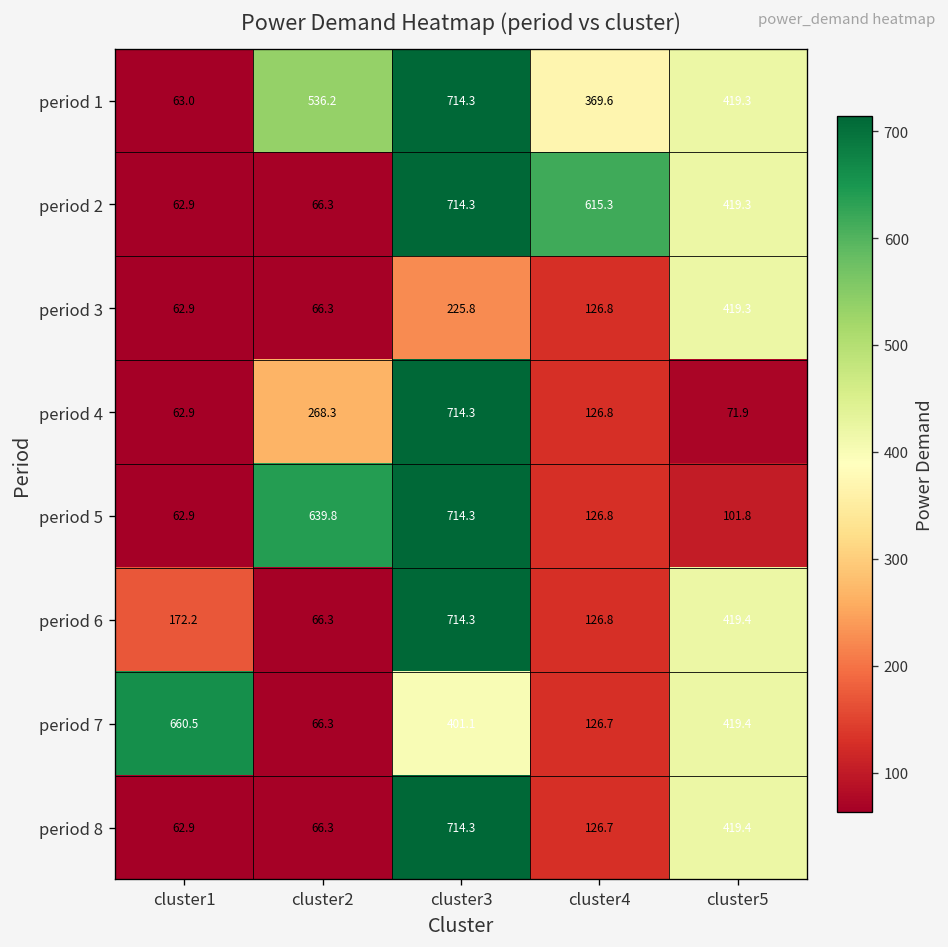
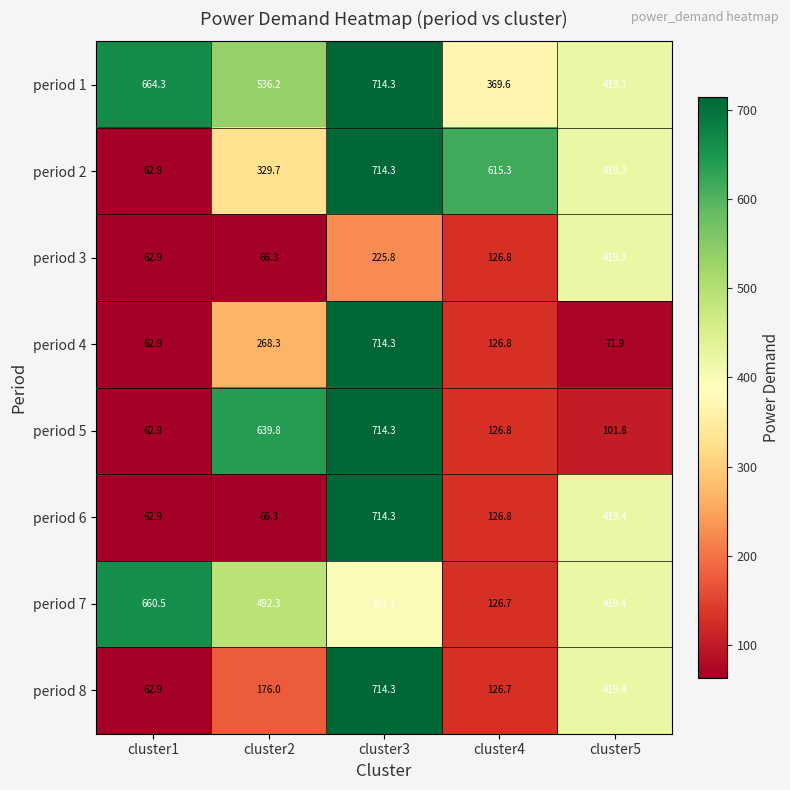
  {
    "period 1": {
-     "cluster1": 63.0,
+     "cluster1": 664.3,
      "cluster2": 536.2,
      "cluster3": 714.3,
      "cluster4": 369.6,
      "cluster5": 419.3
    },
    "period 2": {
      "cluster1": 62.9,
-     "cluster2": 66.3,
+     "cluster2": 329.7,
      "cluster3": 714.3,
      "cluster4": 615.3,
      "cluster5": 419.3
    },
    "period 3": {
      "cluster1": 62.9,
      "cluster2": 66.3,
      "cluster3": 225.8,
      "cluster4": 126.8,
      "cluster5": 419.3
    },
    "period 4": {
      "cluster1": 62.9,
      "cluster2": 268.3,
      "cluster3": 714.3,
      "cluster4": 126.8,
      "cluster5": 71.9
    },
    "period 5": {
      "cluster1": 62.9,
      "cluster2": 639.8,
      "cluster3": 714.3,
      "cluster4": 126.8,
      "cluster5": 101.8
    },
    "period 6": {
-     "cluster1": 172.2,
+     "cluster1": 62.9,
      "cluster2": 66.3,
      "cluster3": 714.3,
      "cluster4": 126.8,
      "cluster5": 419.4
    },
    "period 7": {
      "cluster1": 660.5,
-     "cluster2": 66.3,
+     "cluster2": 492.3,
      "cluster3": 401.1,
      "cluster4": 126.7,
      "cluster5": 419.4
    },
    "period 8": {
      "cluster1": 62.9,
-     "cluster2": 66.3,
+     "cluster2": 176.0,
      "cluster3": 714.3,
      "cluster4": 126.7,
      "cluster5": 419.4
    }
  }
